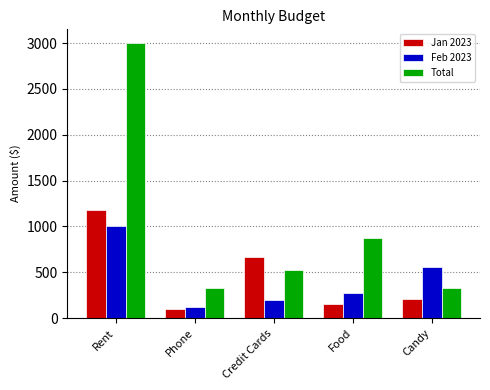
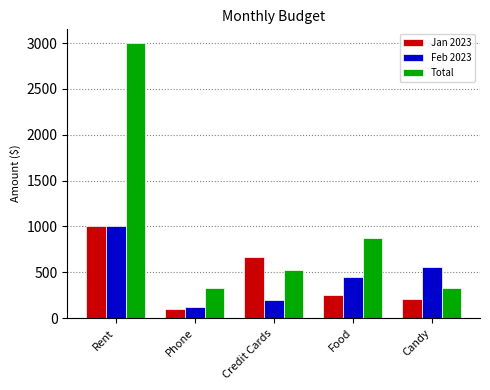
  {
    "Jan 2023": {
-     "Rent": 1200,
+     "Rent": 1000,
      "Phone": 100,
      "Credit Cards": 700,
-     "Food": 160,
+     "Food": 250,
      "Candy": 200
    },
    "Feb 2023": {
      "Rent": 1000,
      "Phone": 100,
      "Credit Cards": 200,
-     "Food": 300,
+     "Food": 400,
      "Candy": 600
    },
    "Total": {
      "Rent": 3000,
      "Phone": 300,
      "Credit Cards": 500,
      "Food": 900,
      "Candy": 300
    }
  }
